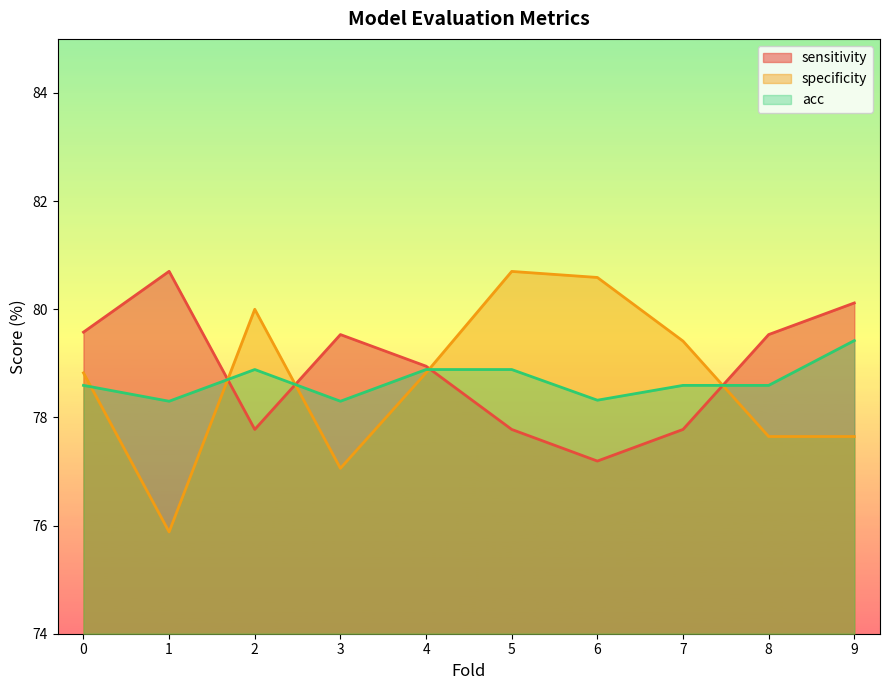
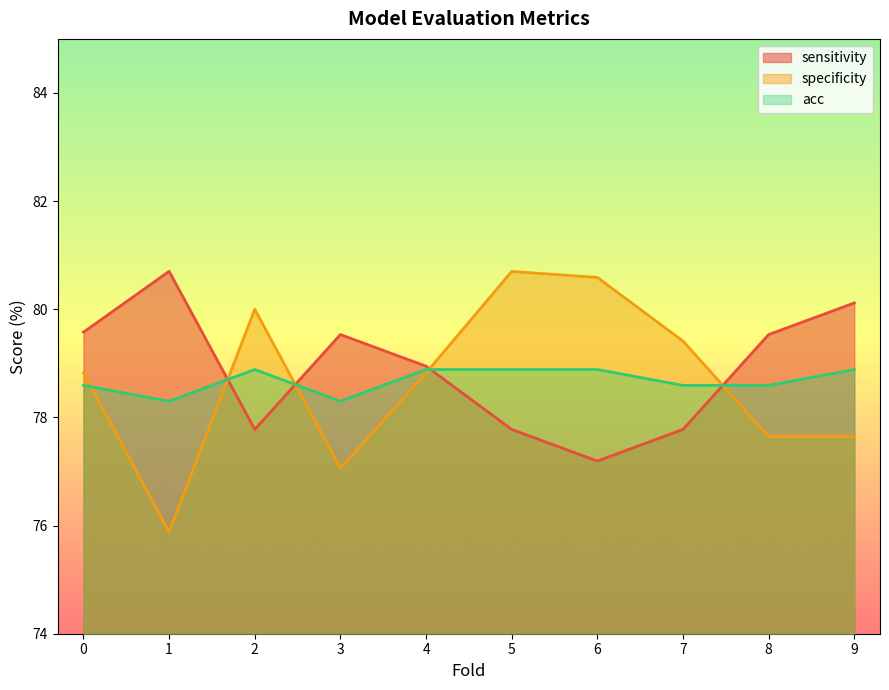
  {
    "sensitivity": {
      "0": 79.6,
      "1": 80.7,
      "2": 77.8,
      "3": 79.5,
      "4": 78.9,
      "5": 77.8,
      "6": 77.2,
      "7": 77.8,
      "8": 79.5,
      "9": 80.1
    },
    "specificity": {
      "0": 78.8,
      "1": 75.9,
      "2": 80.0,
      "3": 77.1,
      "4": 78.8,
      "5": 80.7,
      "6": 80.6,
      "7": 79.4,
      "8": 77.6,
      "9": 77.6
    },
    "acc": {
      "0": 78.6,
      "1": 78.3,
      "2": 78.9,
      "3": 78.3,
      "4": 78.9,
      "5": 78.9,
-     "6": 78.3,
+     "6": 78.9,
      "7": 78.6,
      "8": 78.6,
-     "9": 79.4
+     "9": 78.9
    }
  }
